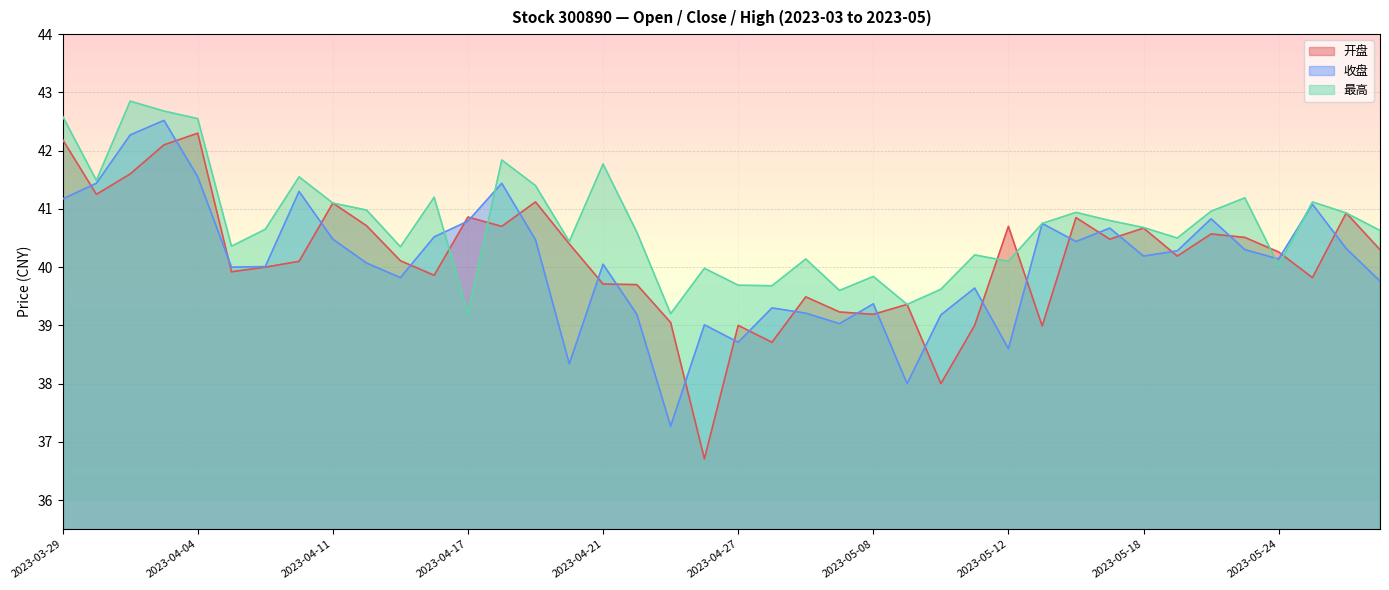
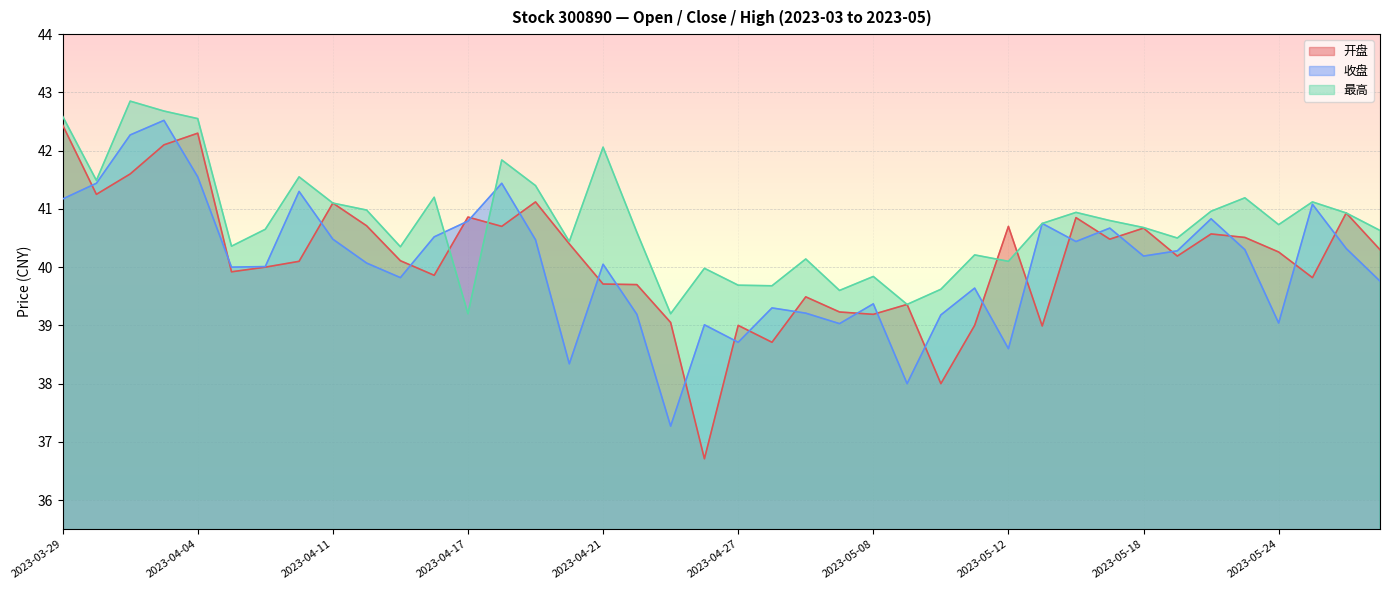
  {
    "开盘": {
-     "2023-03-29": 42.2,
+     "2023-03-29": 42.4,
      "2023-04-04": 42.3,
      "2023-04-17": 40.9,
      "2023-04-21": 39.7,
      "2023-04-27": 39.0,
      "2023-05-08": 39.2,
      "2023-05-12": 40.7,
      "2023-05-24": 40.3
    },
    "收盘": {
      "2023-03-29": 41.2,
      "2023-04-04": 41.6,
      "2023-04-11": 40.5,
      "2023-04-17": 40.8,
      "2023-04-21": 40.1,
      "2023-04-27": 38.7,
      "2023-05-08": 39.4,
      "2023-05-12": 38.6,
      "2023-05-18": 40.2,
-     "2023-05-24": 40.1
+     "2023-05-24": 39.0
    },
    "最高": {
      "2023-03-29": 42.6,
      "2023-04-04": 42.6,
      "2023-04-17": 39.2,
-     "2023-04-21": 41.8,
+     "2023-04-21": 42.1,
      "2023-04-27": 39.7,
      "2023-05-08": 39.8,
      "2023-05-12": 40.1,
-     "2023-05-24": 40.0
+     "2023-05-24": 40.7
    }
  }
